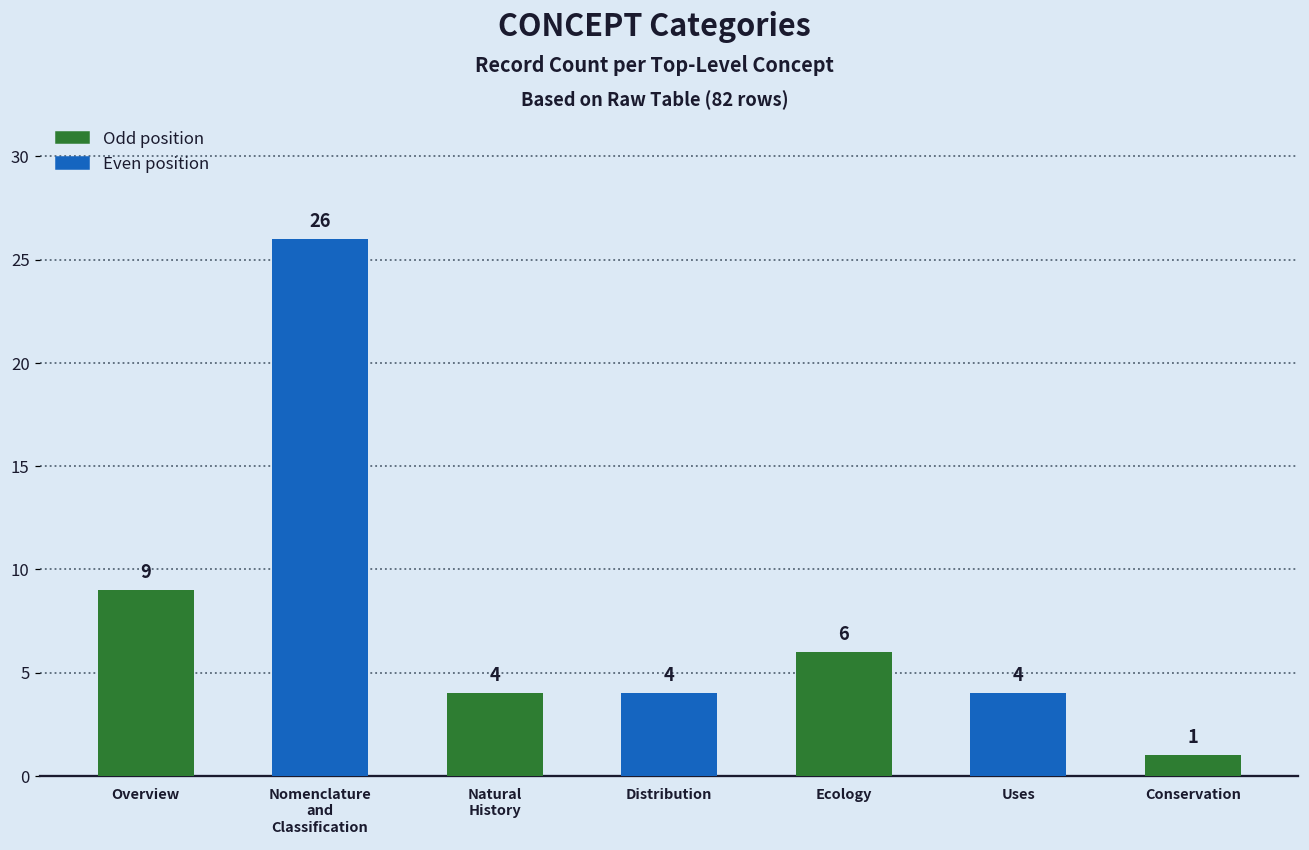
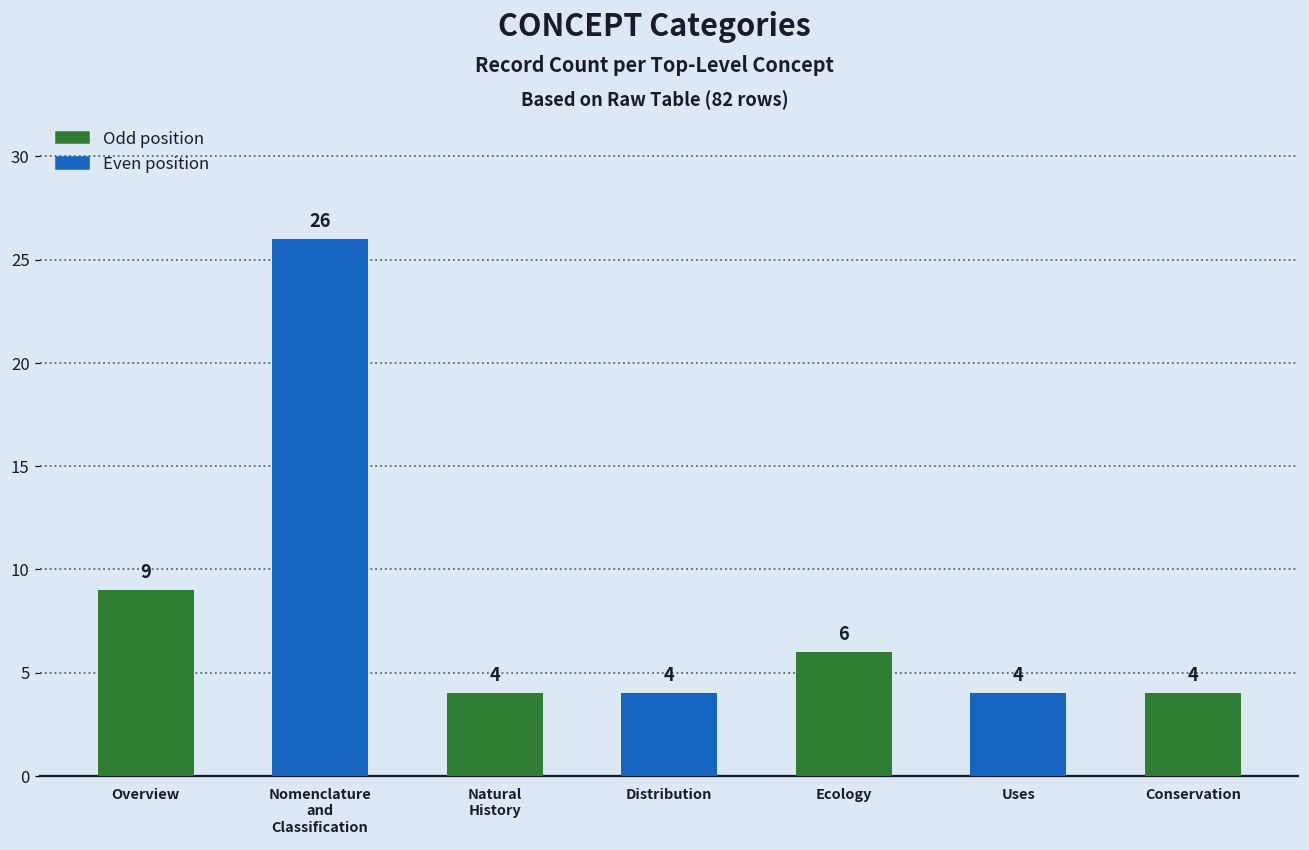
  {
    "Overview": 9,
    "Nomenclature and Classification": 26,
    "Natural History": 4,
    "Distribution": 4,
    "Ecology": 6,
    "Uses": 4,
-   "Conservation": 1
+   "Conservation": 4
  }
